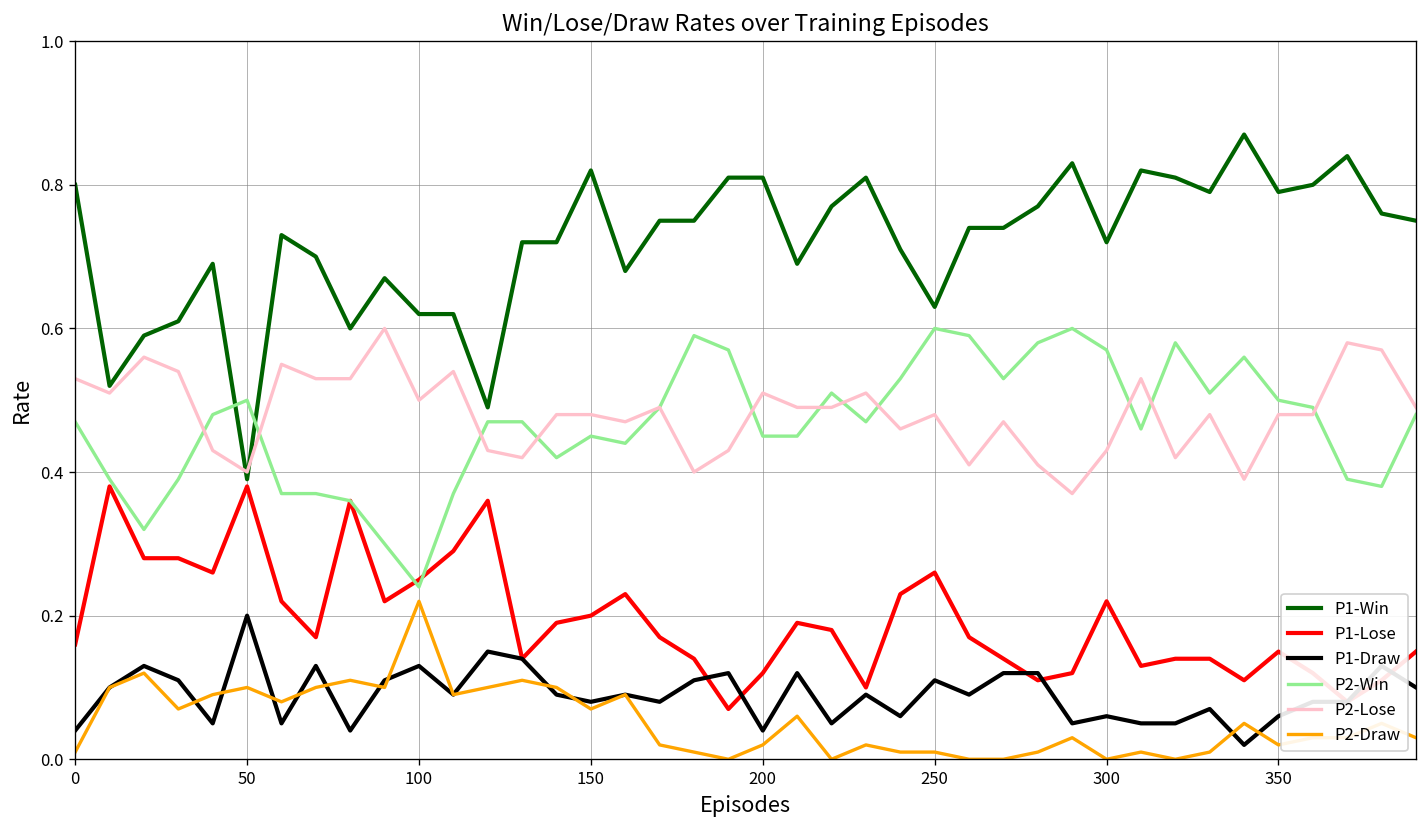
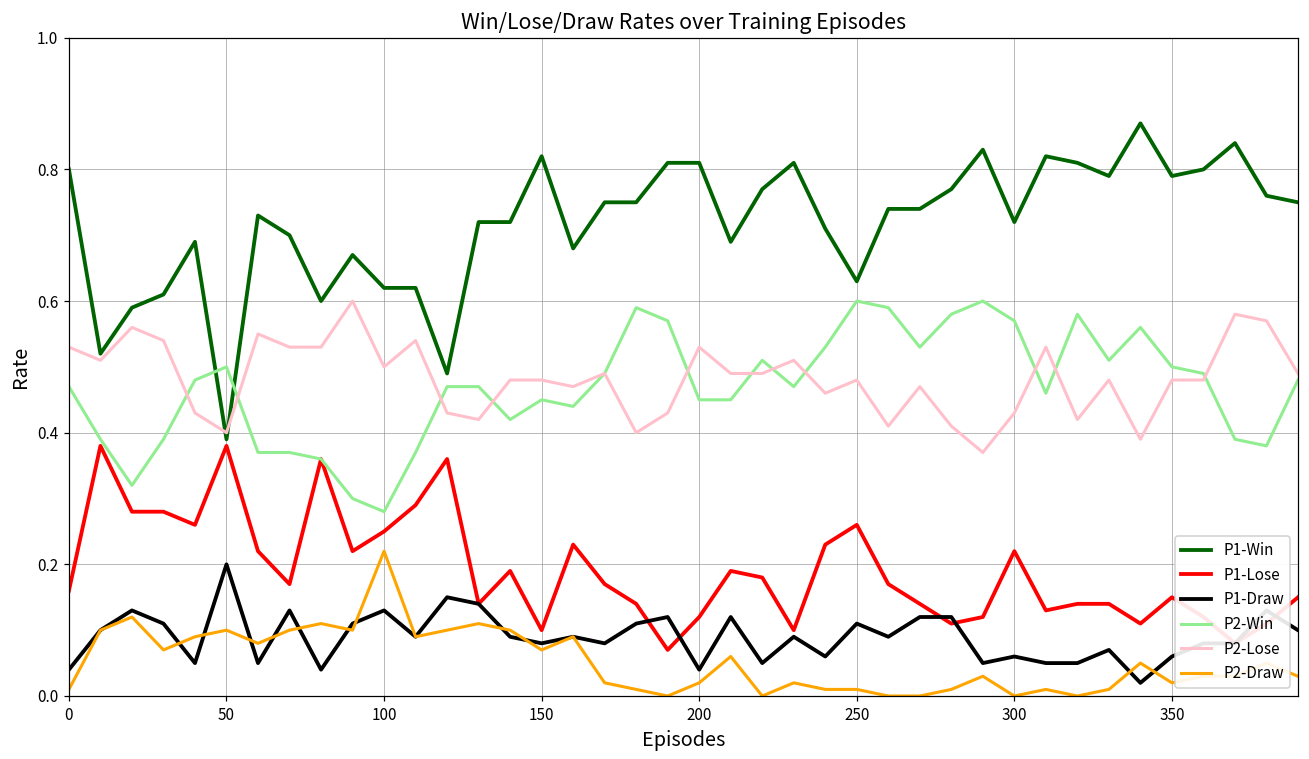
  {
    "P1-Win": {
      "0": 0.80,
      "50": 0.39,
      "100": 0.62,
      "150": 0.82,
      "200": 0.81,
      "250": 0.63,
      "300": 0.72,
      "350": 0.79
    },
    "P1-Lose": {
      "0": 0.16,
      "50": 0.38,
      "100": 0.25,
-     "150": 0.2,
+     "150": 0.1,
      "200": 0.12,
      "250": 0.26,
      "300": 0.22,
      "350": 0.15
    },
    "P1-Draw": {
      "0": 0.04,
      "50": 0.20,
      "100": 0.13,
      "150": 0.08,
      "200": 0.04,
      "250": 0.11,
      "300": 0.06,
      "350": 0.06
    },
    "P2-Win": {
      "0": 0.47,
      "50": 0.50,
-     "100": 0.24,
+     "100": 0.28,
      "150": 0.45,
      "200": 0.45,
      "250": 0.60,
      "300": 0.57,
      "350": 0.50
    },
    "P2-Lose": {
      "0": 0.53,
      "50": 0.40,
      "100": 0.50,
      "150": 0.48,
-     "200": 0.51,
+     "200": 0.53,
      "250": 0.48,
      "300": 0.43,
      "350": 0.48
    },
    "P2-Draw": {
      "0": 0.01,
      "50": 0.10,
      "100": 0.22,
      "150": 0.07,
      "200": 0.02,
      "250": 0.01,
      "300": 0.00,
      "350": 0.02
    }
  }
